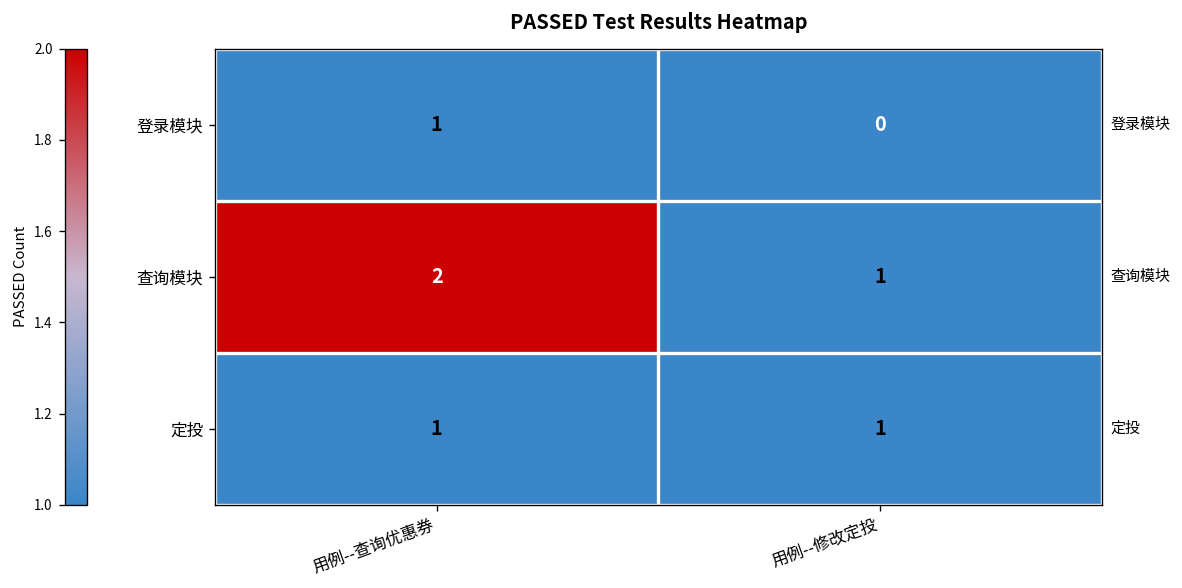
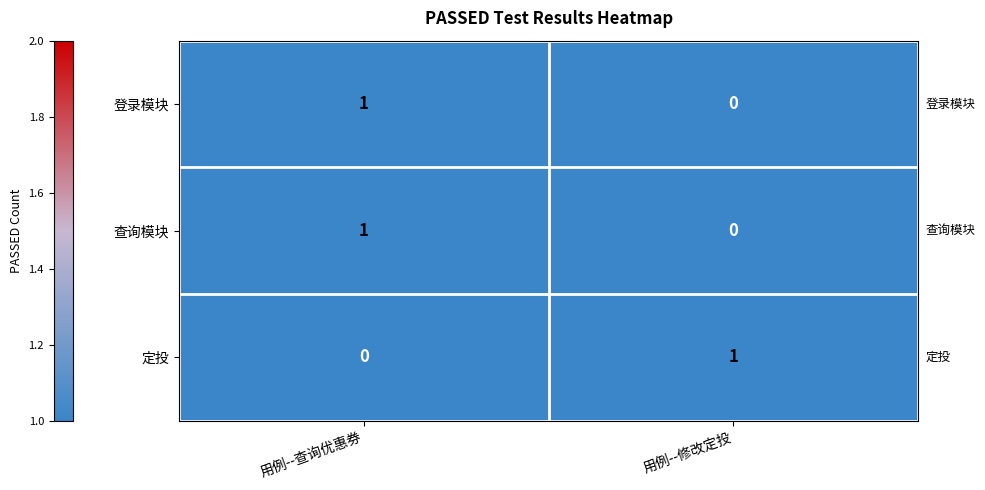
  {
    "登录模块": {
      "用例--查询优惠券": 1,
      "用例--修改定投": 0
    },
    "查询模块": {
-     "用例--查询优惠券": 2,
-     "用例--修改定投": 1
+     "用例--查询优惠券": 1,
+     "用例--修改定投": 0
    },
    "定投": {
-     "用例--查询优惠券": 1,
+     "用例--查询优惠券": 0,
      "用例--修改定投": 1
    }
  }
